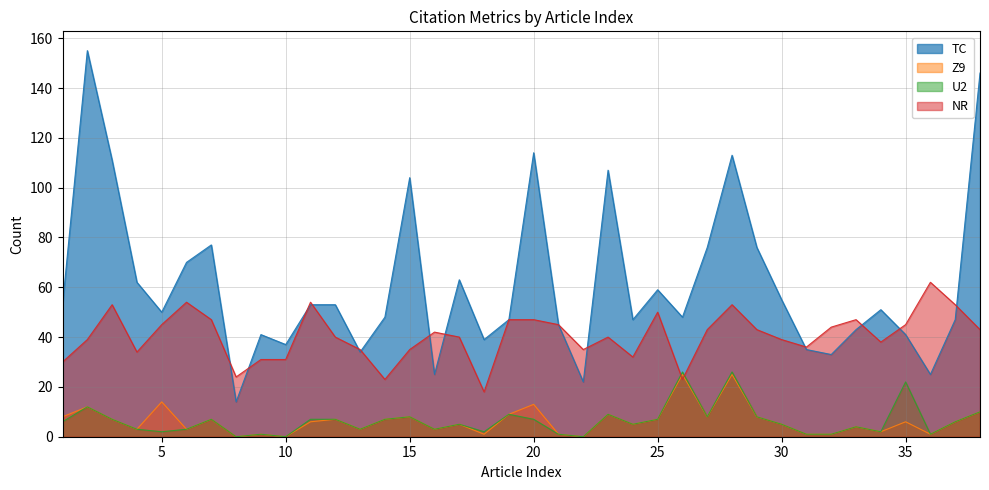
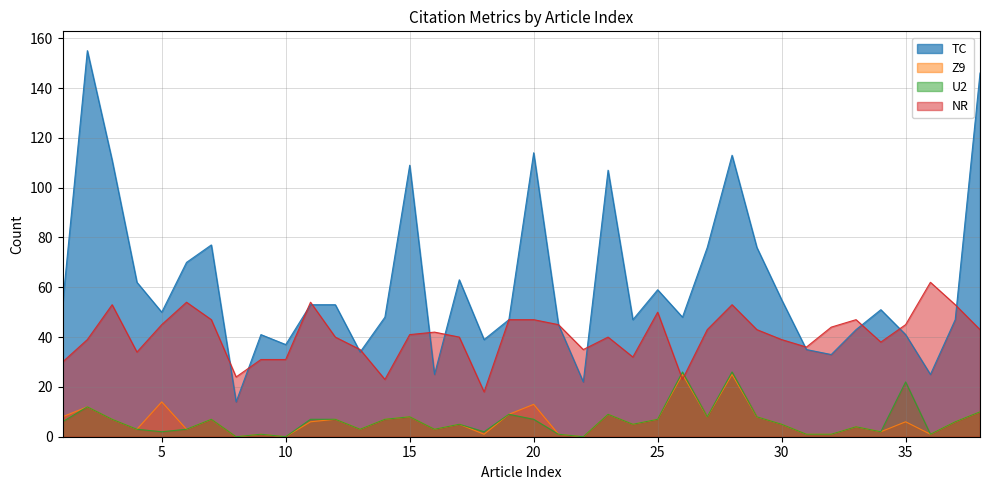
  {
    "TC": {
      "5": 50,
      "10": 37,
-     "15": 104,
+     "15": 109,
      "20": 114,
      "25": 59,
      "30": 55,
      "35": 41
    },
    "Z9": {
      "5": 14,
      "20": 13,
      "35": 6
    },
    "U2": {
      "5": 2,
      "20": 7,
      "35": 22
    },
    "NR": {
      "5": 45,
      "10": 31,
-     "15": 35,
+     "15": 41,
      "20": 47,
      "25": 50,
      "30": 39,
      "35": 45
    }
  }
